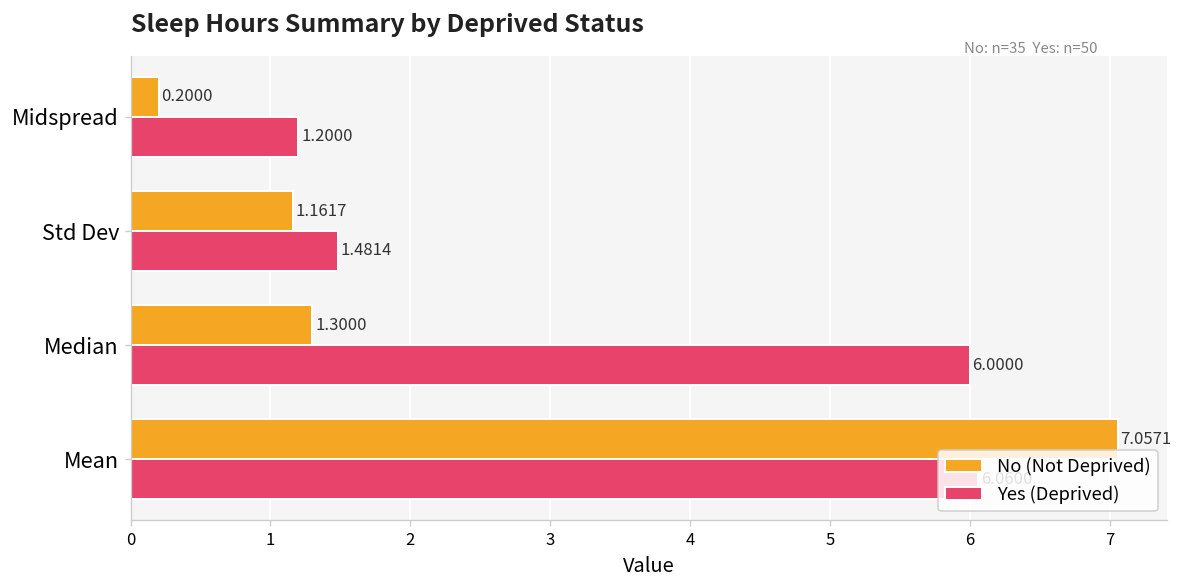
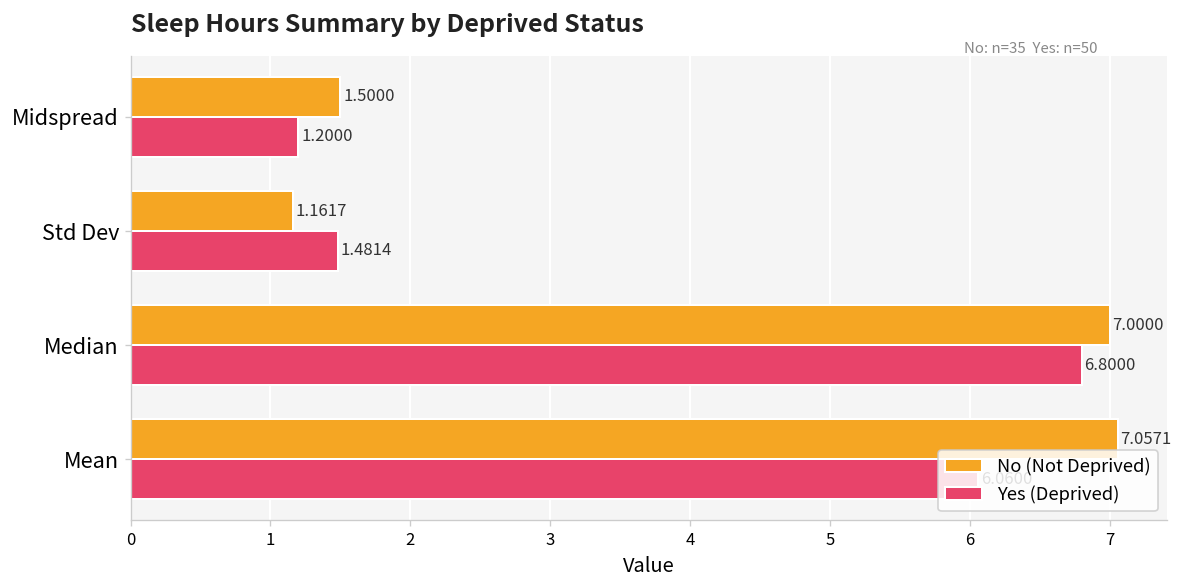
  {
    "No (Not Deprived)": {
-     "Midspread": 0.2000,
+     "Midspread": 1.5000,
      "Std Dev": 1.1617,
-     "Median": 1.3000
+     "Median": 7.0000
    },
    "Yes (Deprived)": {
      "Midspread": 1.2000,
      "Std Dev": 1.4814,
-     "Median": 6.0000
+     "Median": 6.8000
    }
  }
